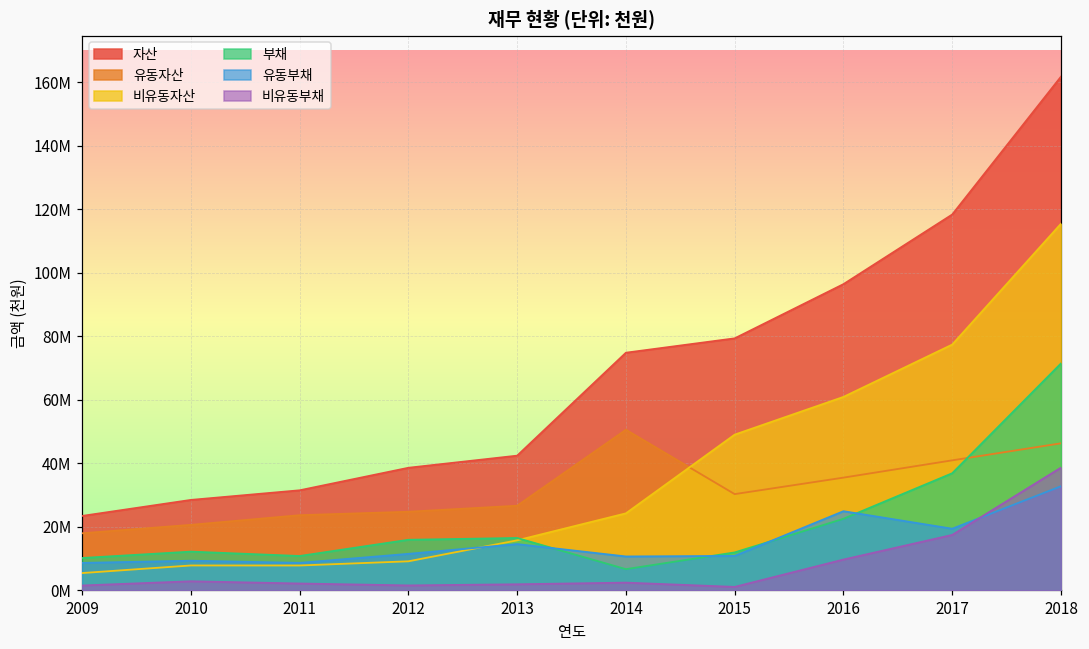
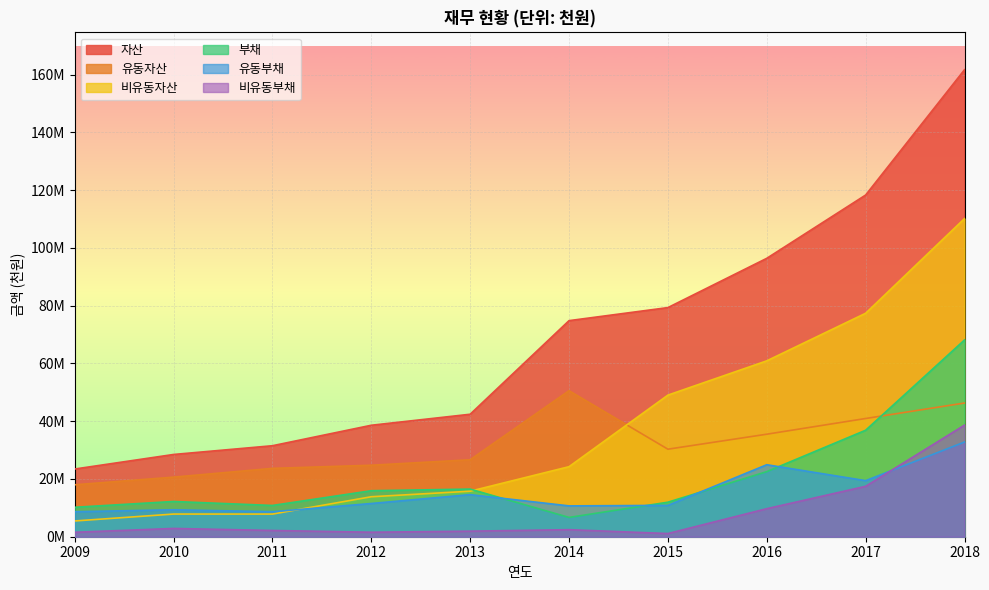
  {
    "비유동자산": {
      "2009": 5000000,
      "2010": 8000000,
-     "2012": 9000000,
+     "2012": 14000000,
      "2014": 24000000,
      "2015": 49000000,
      "2016": 61000000,
      "2017": 77000000,
-     "2018": 115000000
+     "2018": 110000000
    },
    "부채": {
      "2009": 10000000,
      "2010": 12000000,
      "2011": 11000000,
      "2012": 16000000,
      "2014": 7000000,
      "2015": 12000000,
      "2016": 23000000,
      "2017": 37000000,
-     "2018": 71000000
+     "2018": 68000000
    },
    "유동부채": {
      "2009": 9000000,
      "2010": 9000000,
      "2012": 12000000,
      "2013": 15000000,
      "2014": 11000000,
      "2015": 11000000,
      "2016": 25000000,
      "2017": 19000000,
      "2018": 33000000
    },
    "비유동부채": {
      "2009": 2000000,
      "2010": 3000000,
      "2011": 2000000,
      "2012": 2000000,
      "2013": 2000000,
      "2014": 2000000,
      "2015": 1000000,
      "2016": 10000000,
      "2017": 17000000,
      "2018": 39000000
    }
  }
